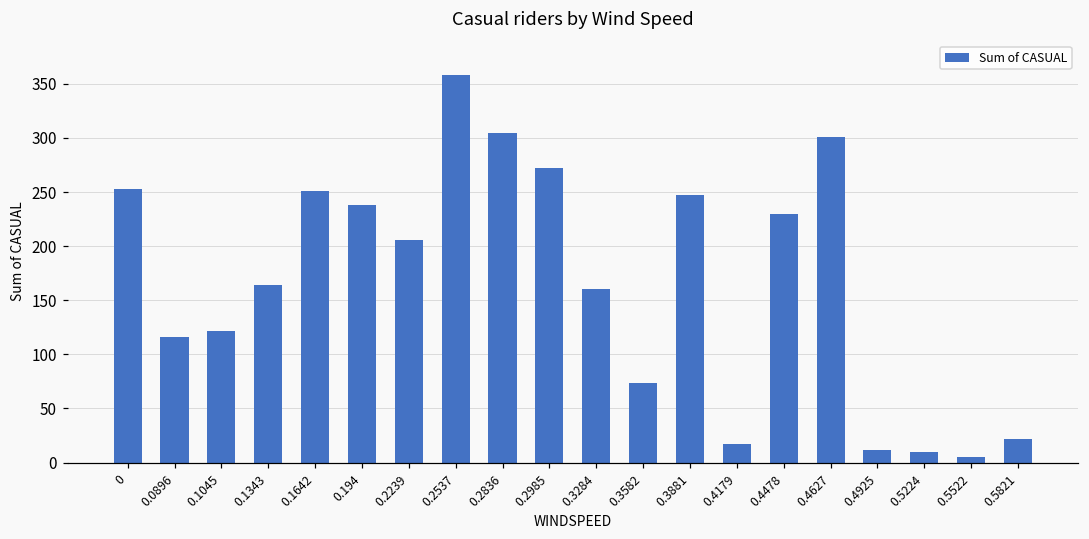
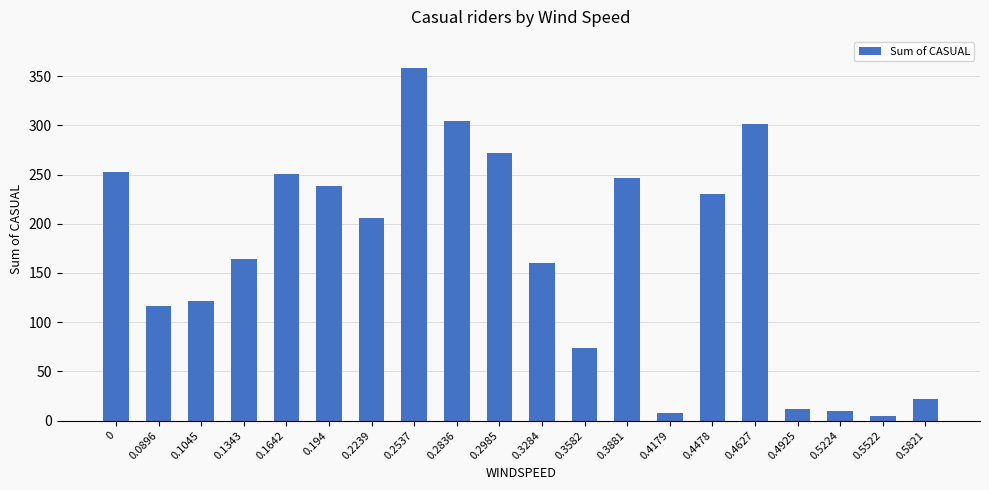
  {
    "0": 250,
    "0.0896": 120,
    "0.1045": 120,
    "0.1343": 160,
    "0.1642": 250,
    "0.194": 240,
    "0.2239": 210,
    "0.2537": 360,
    "0.2836": 310,
    "0.2985": 270,
    "0.3284": 160,
    "0.3582": 70,
    "0.3881": 250,
-   "0.4179": 20,
+   "0.4179": 10,
    "0.4478": 230,
    "0.4627": 300,
    "0.4925": 10,
    "0.5224": 10,
    "0.5522": 10,
    "0.5821": 20
  }
